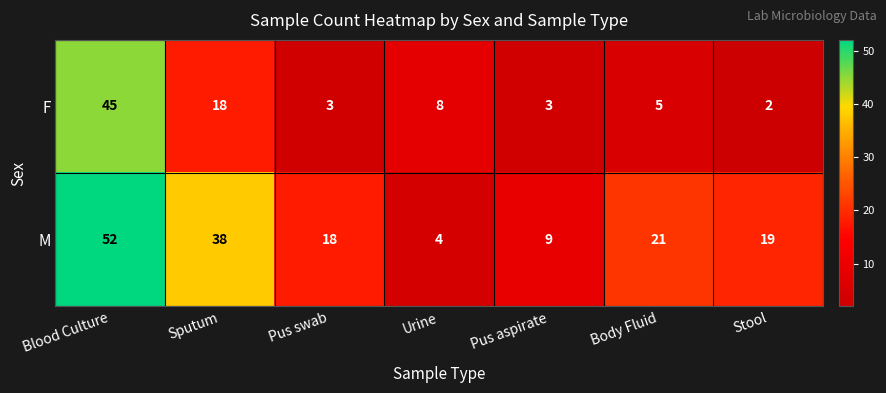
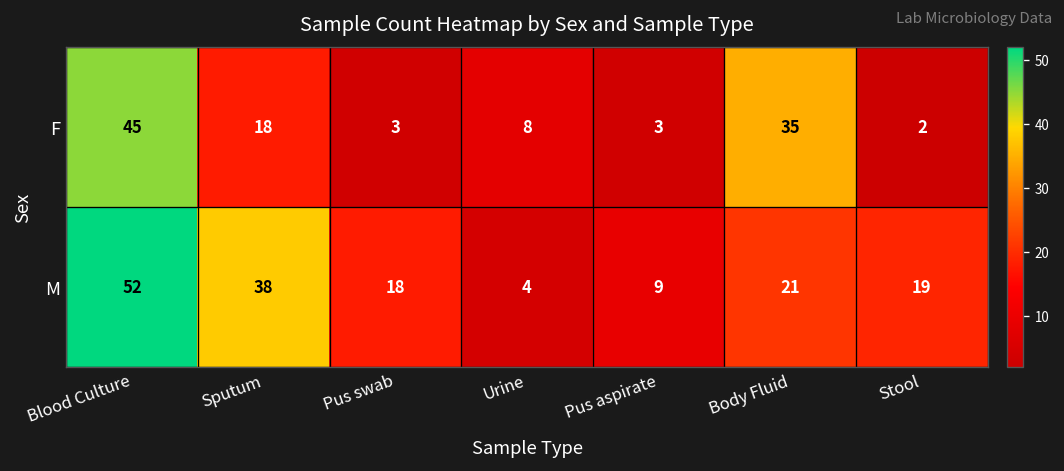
  {
    "F": {
      "Blood Culture": 45,
      "Sputum": 18,
      "Pus swab": 3,
      "Urine": 8,
      "Pus aspirate": 3,
-     "Body Fluid": 5,
+     "Body Fluid": 35,
      "Stool": 2
    },
    "M": {
      "Blood Culture": 52,
      "Sputum": 38,
      "Pus swab": 18,
      "Urine": 4,
      "Pus aspirate": 9,
      "Body Fluid": 21,
      "Stool": 19
    }
  }
